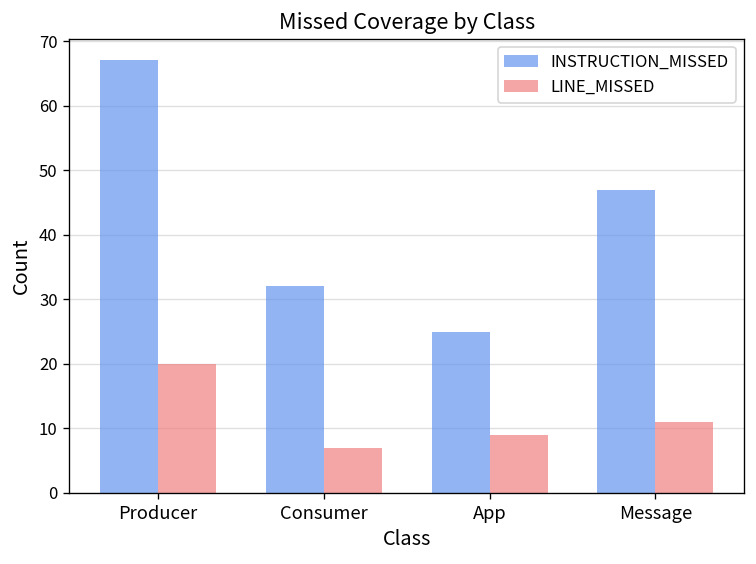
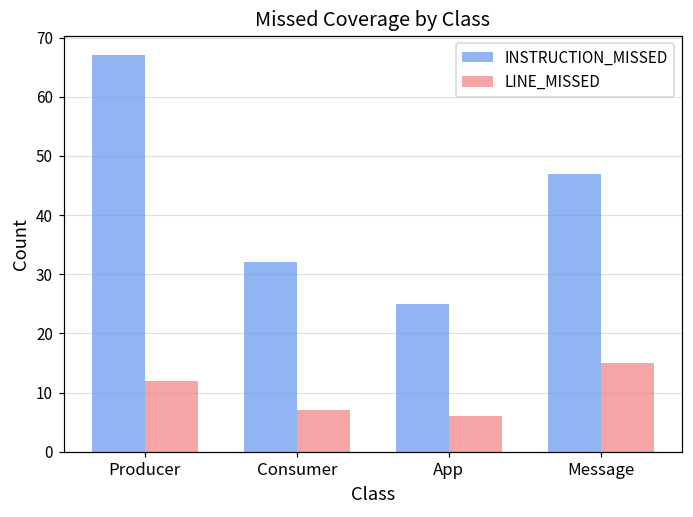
  {
    "INSTRUCTION_MISSED": {
      "Producer": 67,
      "Consumer": 32,
      "App": 25,
      "Message": 47
    },
    "LINE_MISSED": {
-     "Producer": 20,
+     "Producer": 12,
      "Consumer": 7,
-     "App": 9,
-     "Message": 11
+     "App": 6,
+     "Message": 15
    }
  }
